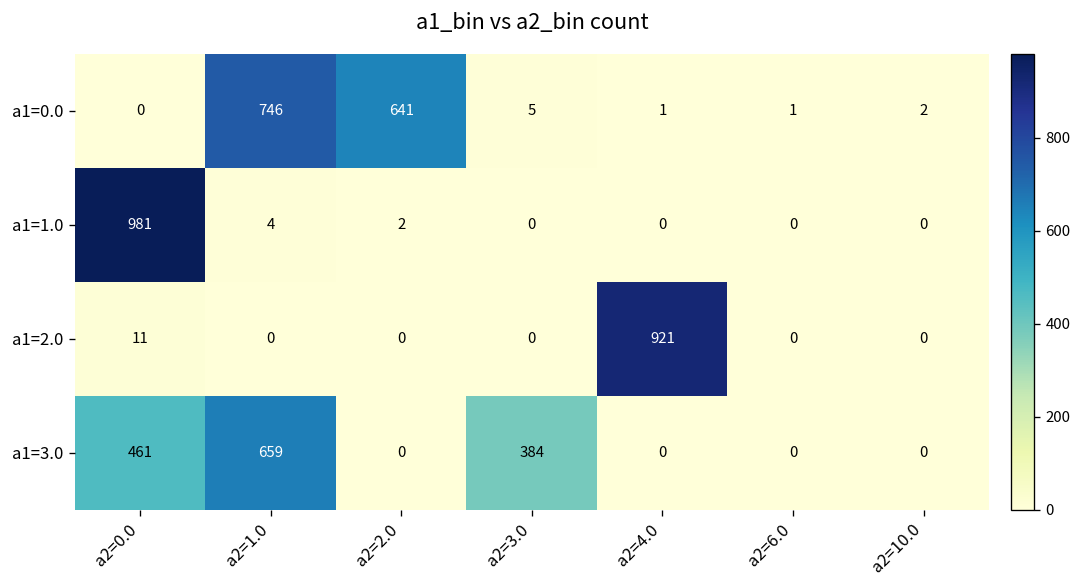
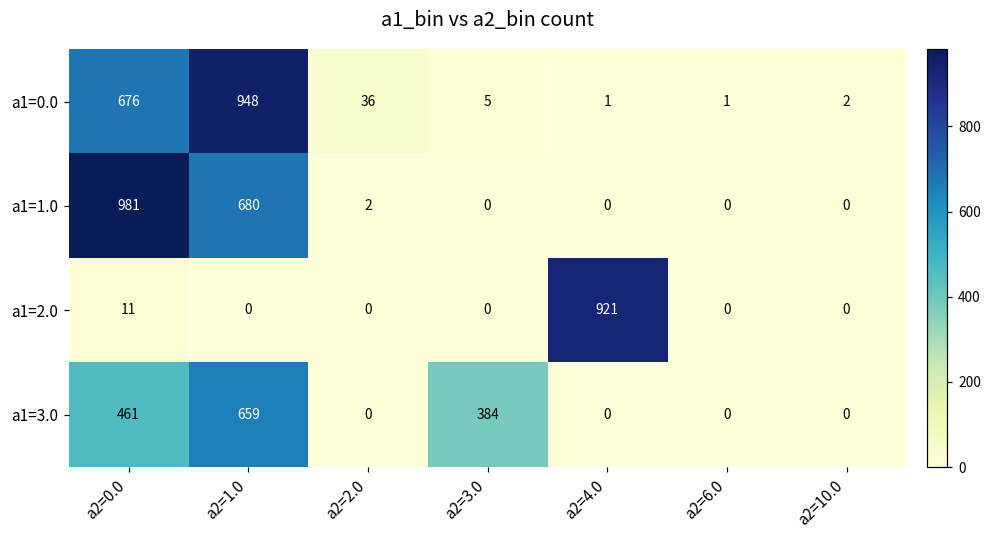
  {
    "a1=0.0": {
-     "a2=0.0": 0,
-     "a2=1.0": 746,
-     "a2=2.0": 641,
+     "a2=0.0": 676,
+     "a2=1.0": 948,
+     "a2=2.0": 36,
      "a2=3.0": 5,
      "a2=4.0": 1,
      "a2=6.0": 1,
      "a2=10.0": 2
    },
    "a1=1.0": {
      "a2=0.0": 981,
-     "a2=1.0": 4,
+     "a2=1.0": 680,
      "a2=2.0": 2,
      "a2=3.0": 0,
      "a2=4.0": 0,
      "a2=6.0": 0,
      "a2=10.0": 0
    },
    "a1=2.0": {
      "a2=0.0": 11,
      "a2=1.0": 0,
      "a2=2.0": 0,
      "a2=3.0": 0,
      "a2=4.0": 921,
      "a2=6.0": 0,
      "a2=10.0": 0
    },
    "a1=3.0": {
      "a2=0.0": 461,
      "a2=1.0": 659,
      "a2=2.0": 0,
      "a2=3.0": 384,
      "a2=4.0": 0,
      "a2=6.0": 0,
      "a2=10.0": 0
    }
  }
